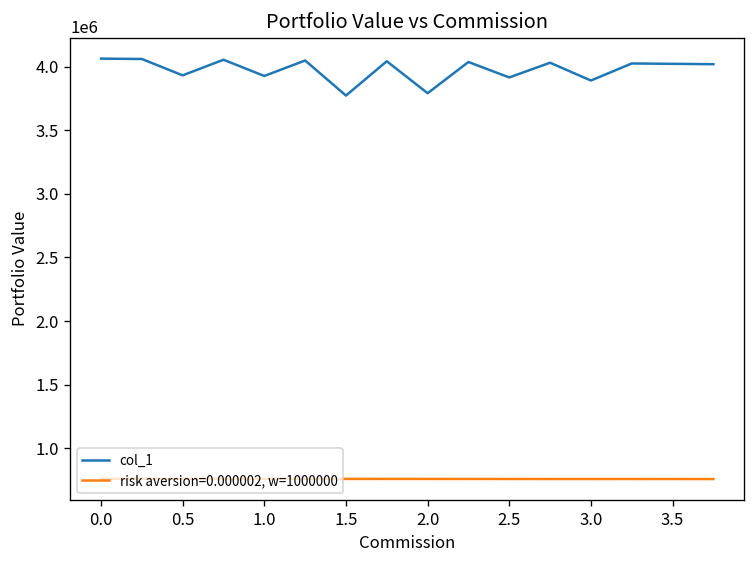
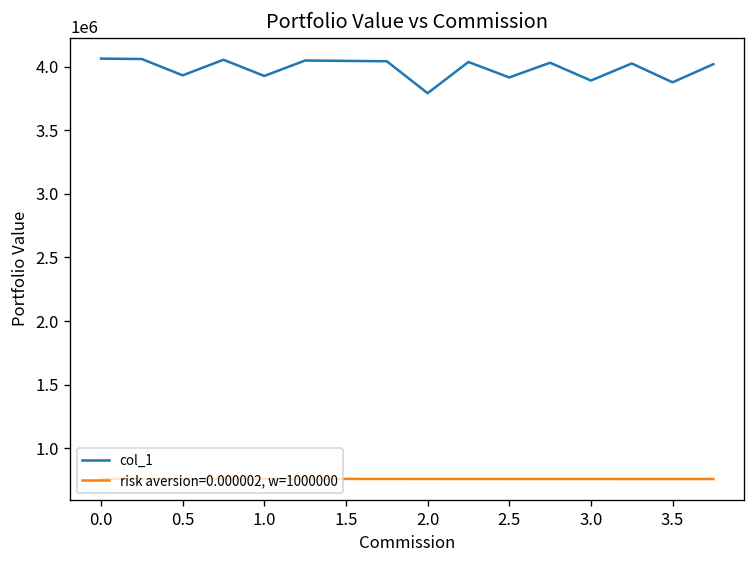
  {
    "col_1": {
      "0.0": 4060000,
      "0.5": 3930000,
      "1.0": 3930000,
-     "1.5": 3770000,
+     "1.5": 4040000,
      "2.0": 3790000,
      "2.5": 3910000,
      "3.0": 3890000,
-     "3.5": 4020000
+     "3.5": 3880000
    },
    "risk aversion=0.000002, w=1000000": {
      "1.5": 760000,
      "2.0": 760000,
      "2.5": 760000,
      "3.0": 760000,
      "3.5": 760000
    }
  }
